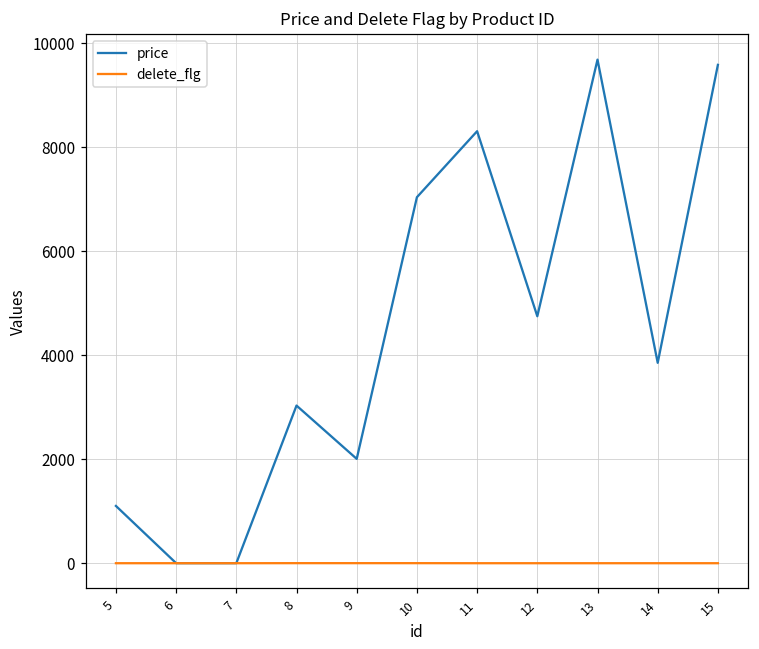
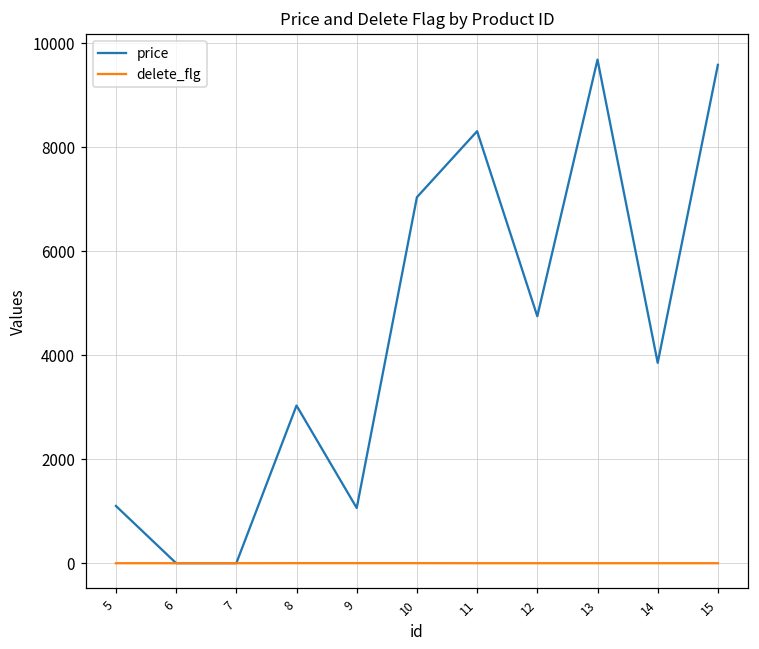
  {
    "price": {
      "5": 1100,
      "8": 3000,
-     "9": 2000,
+     "9": 1100,
      "10": 7000,
      "11": 8300,
      "12": 4700,
      "13": 9700,
      "14": 3900,
      "15": 9600
    },
    "delete_flg": {
      "5": 0,
      "8": 0,
      "9": 0,
      "10": 0,
      "11": 0,
      "12": 0,
      "13": 0,
      "14": 0,
      "15": 0
    }
  }
